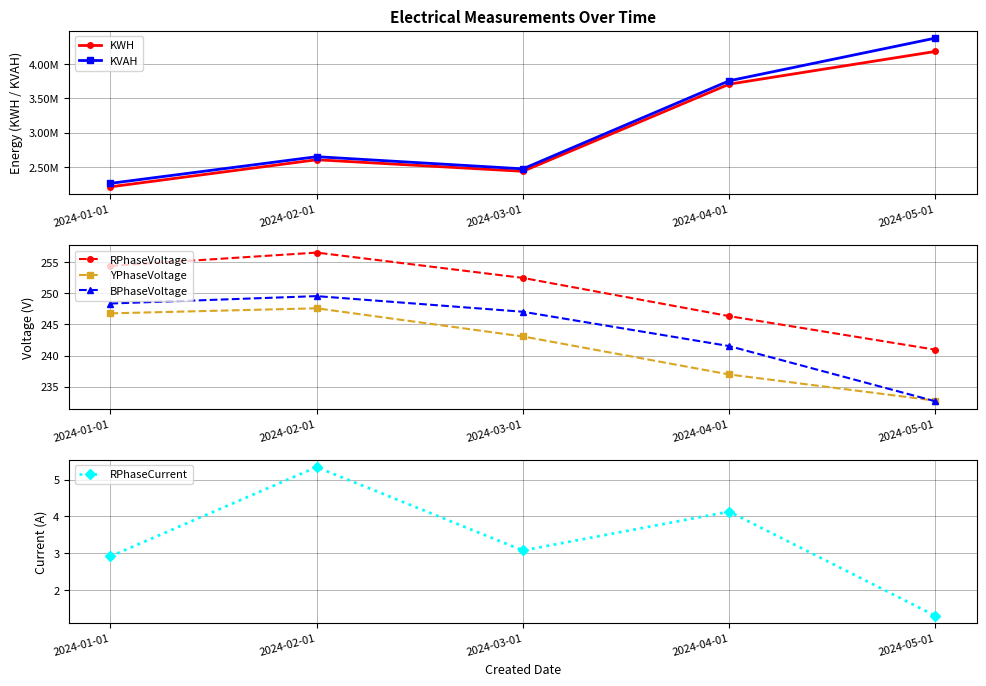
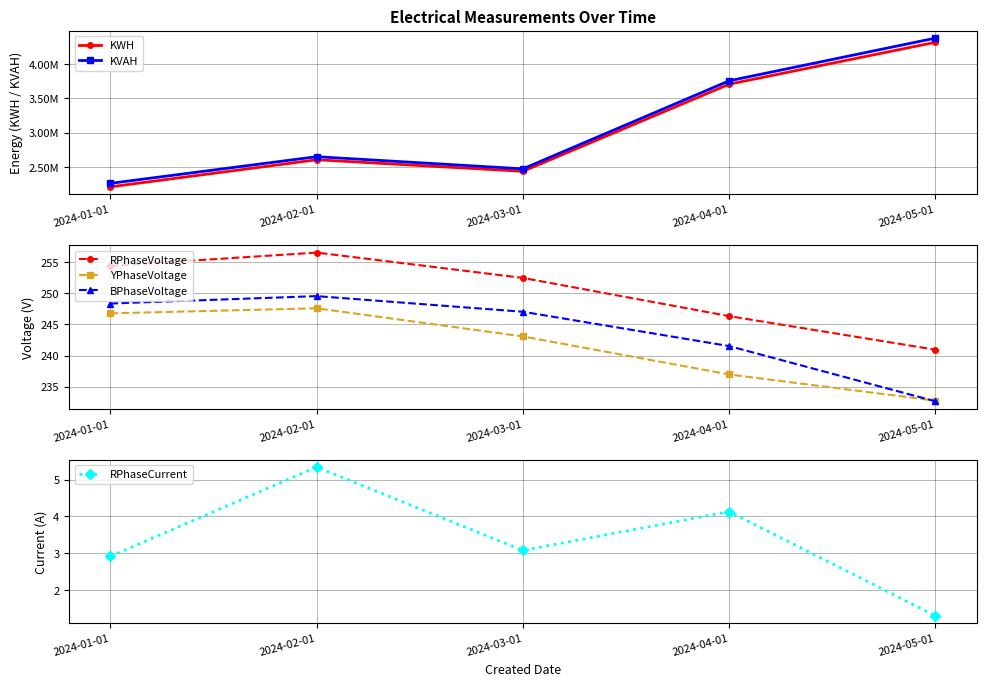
  {
    "Electrical Measurements Over Time": {
      "KWH": {
        "2024-01-01": 2200000,
        "2024-02-01": 2600000,
        "2024-04-01": 3700000,
-       "2024-05-01": 4200000
+       "2024-05-01": 4300000
      },
      "KVAH": {
        "2024-01-01": 2300000,
        "2024-02-01": 2600000,
        "2024-04-01": 3800000,
        "2024-05-01": 4400000
      }
    }
  }
